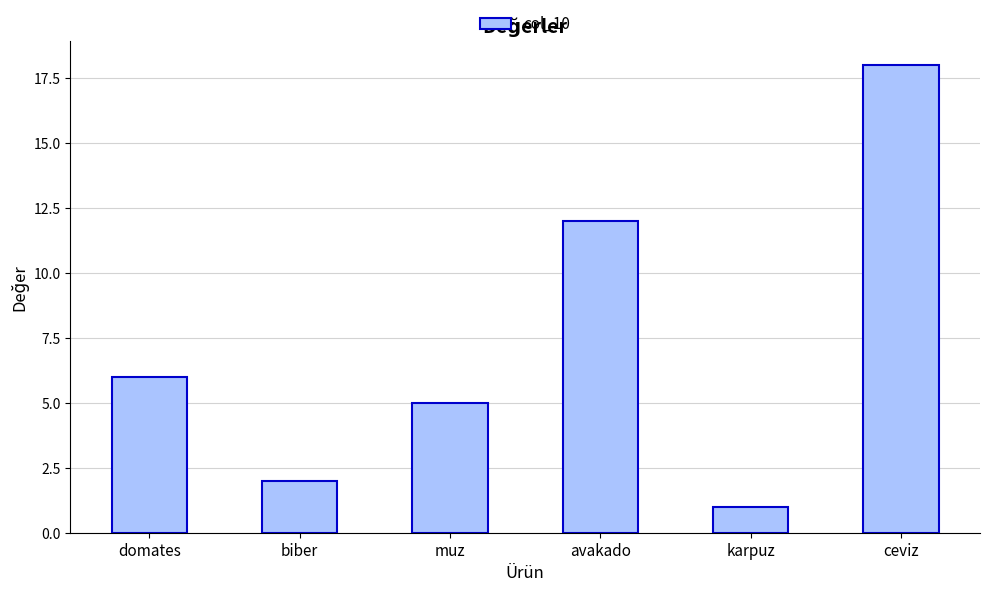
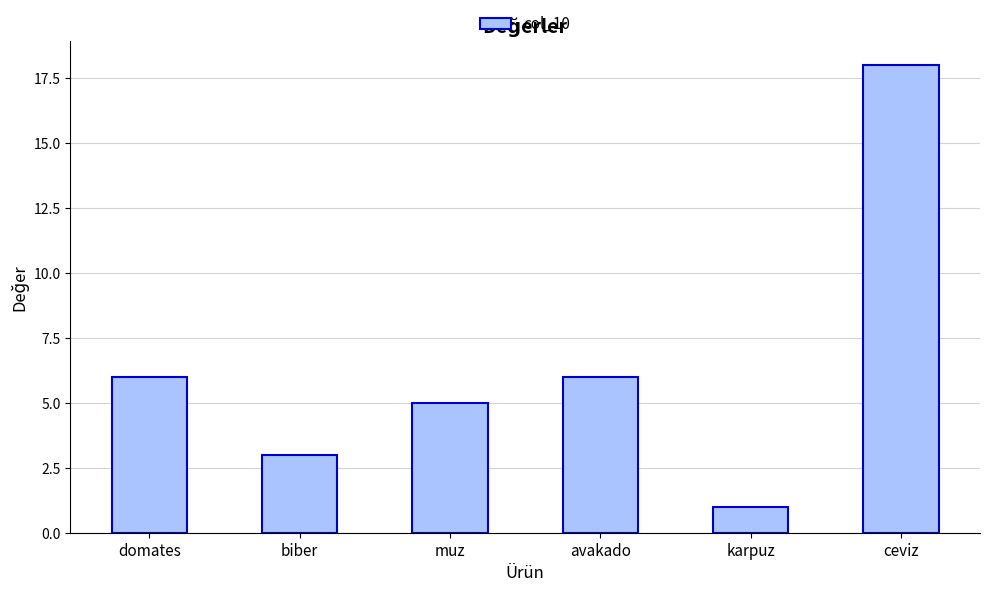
  {
    "domates": 6,
-   "biber": 2,
+   "biber": 3,
    "muz": 5,
-   "avakado": 12,
+   "avakado": 6,
    "karpuz": 1,
    "ceviz": 18
  }
